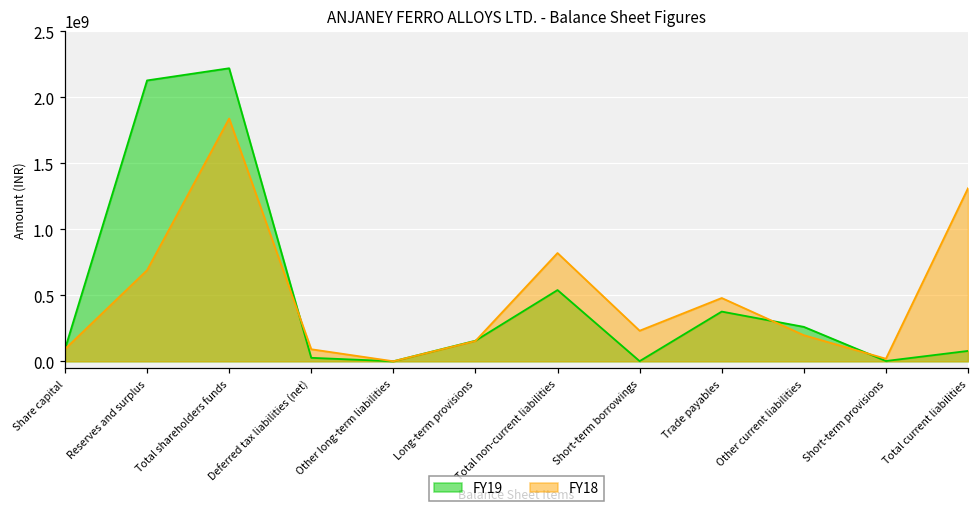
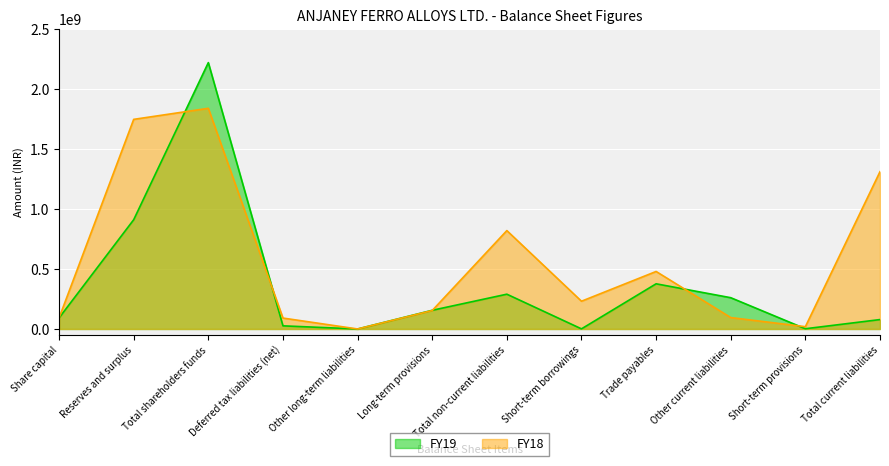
  {
    "FY19": {
-     "Reserves and surplus": 2130000000,
+     "Reserves and surplus": 910000000,
      "Total shareholders funds": 2220000000,
      "Deferred tax liabilities (net)": 30000000,
-     "Total non-current liabilities": 540000000,
+     "Total non-current liabilities": 290000000,
      "Short-term borrowings": 0,
      "Trade payables": 380000000,
      "Other current liabilities": 260000000,
      "Total current liabilities": 80000000
    },
    "FY18": {
-     "Reserves and surplus": 690000000,
+     "Reserves and surplus": 1750000000,
      "Total shareholders funds": 1840000000,
      "Deferred tax liabilities (net)": 90000000,
      "Total non-current liabilities": 820000000,
      "Short-term borrowings": 230000000,
      "Trade payables": 480000000,
-     "Other current liabilities": 200000000,
+     "Other current liabilities": 100000000,
      "Total current liabilities": 1310000000
    }
  }
